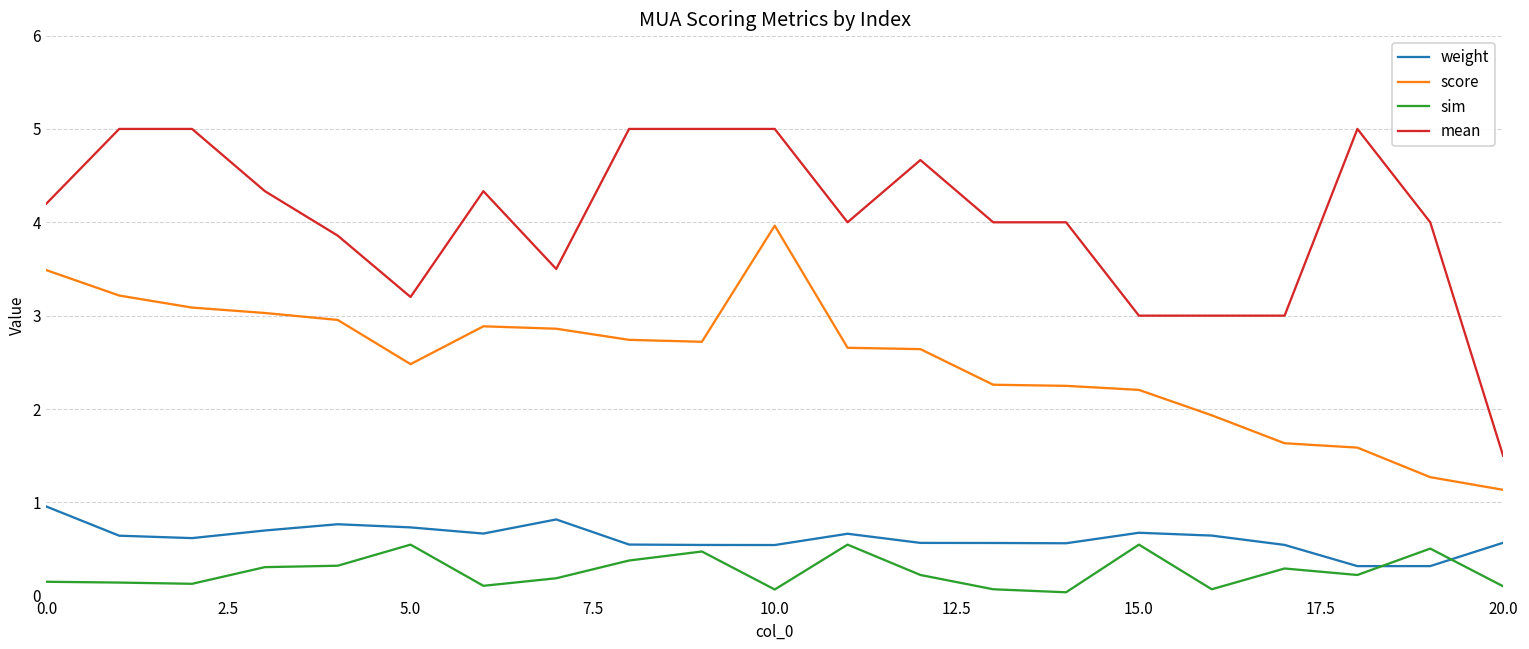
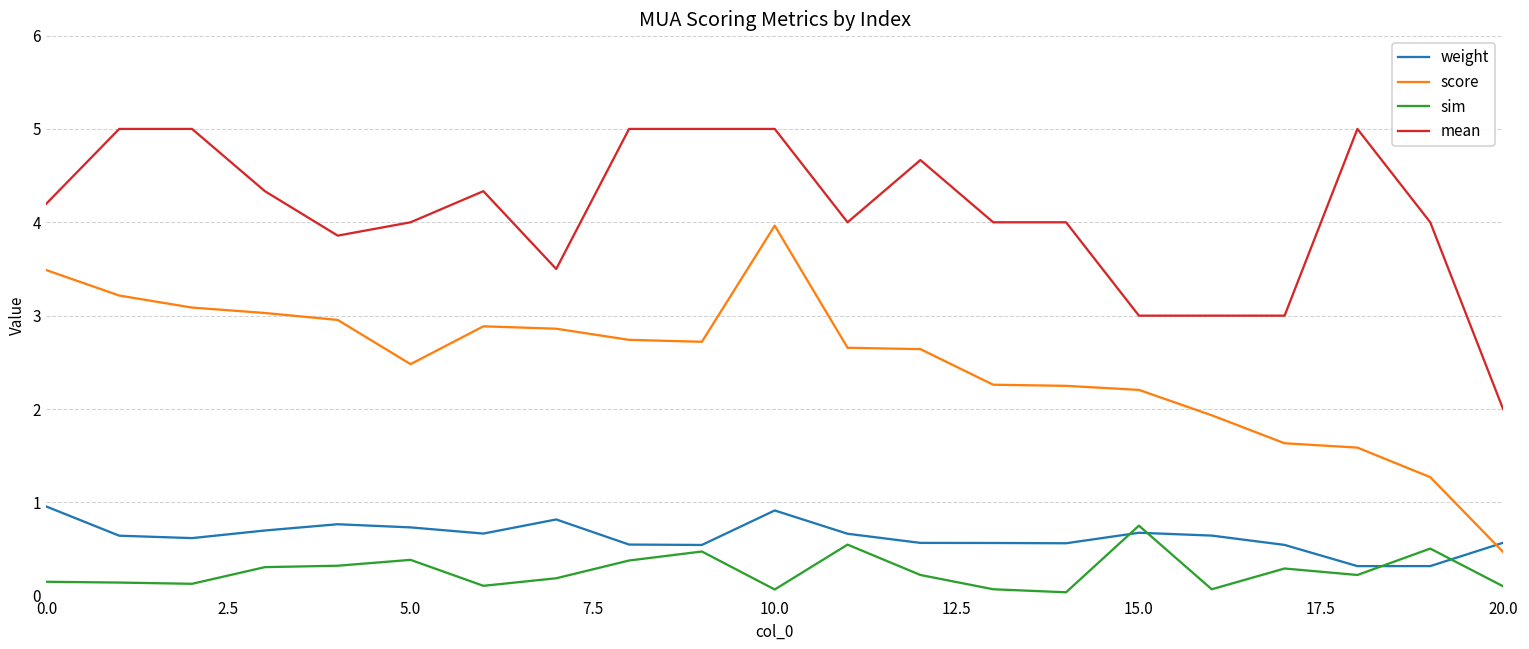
  {
    "weight": {
      "0.0": 1.0,
      "5.0": 0.7,
-     "10.0": 0.5,
+     "10.0": 0.9,
      "15.0": 0.7,
      "20.0": 0.6
    },
    "score": {
      "0.0": 3.5,
      "5.0": 2.5,
      "10.0": 4.0,
      "15.0": 2.2,
-     "20.0": 1.1
+     "20.0": 0.5
    },
    "sim": {
      "0.0": 0.1,
-     "5.0": 0.5,
+     "5.0": 0.4,
      "10.0": 0.1,
-     "15.0": 0.5,
+     "15.0": 0.8,
      "20.0": 0.1
    },
    "mean": {
      "0.0": 4.2,
-     "5.0": 3.2,
+     "5.0": 4.0,
      "10.0": 5.0,
      "15.0": 3.0,
-     "20.0": 1.5
+     "20.0": 2.0
    }
  }
